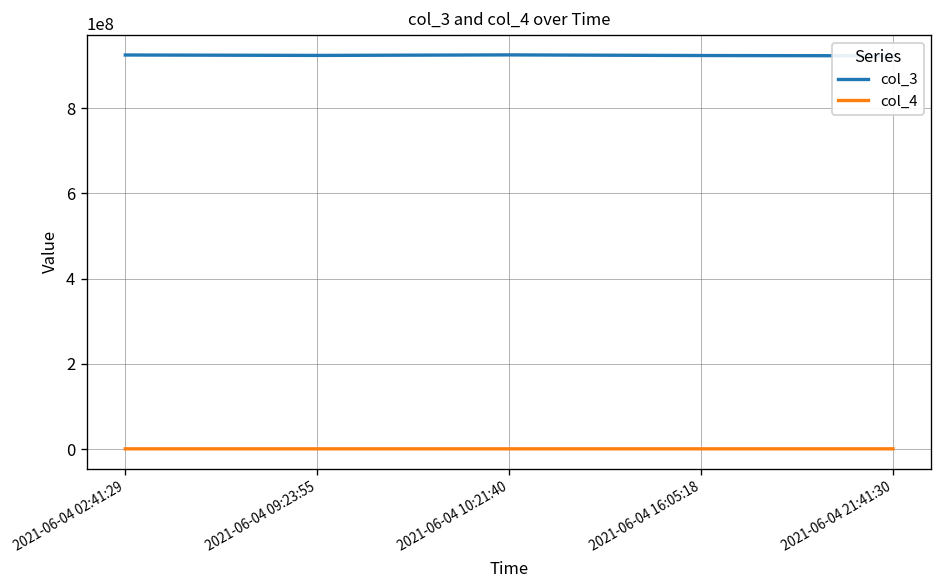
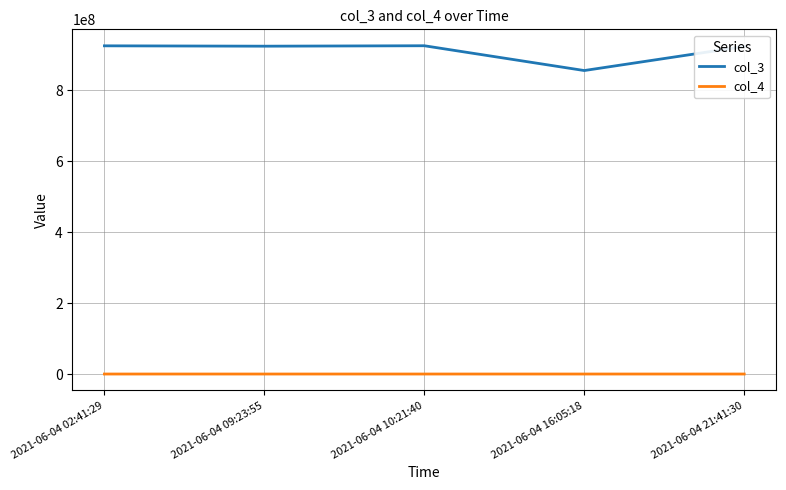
  {
    "col_3": {
      "2021-06-04 02:41:29": 920000000,
      "2021-06-04 09:23:55": 920000000,
      "2021-06-04 10:21:40": 920000000,
-     "2021-06-04 16:05:18": 920000000
+     "2021-06-04 16:05:18": 860000000
    },
    "col_4": {
      "2021-06-04 02:41:29": 0,
      "2021-06-04 09:23:55": 0,
      "2021-06-04 10:21:40": 0,
      "2021-06-04 16:05:18": 0,
      "2021-06-04 21:41:30": 0
    }
  }
